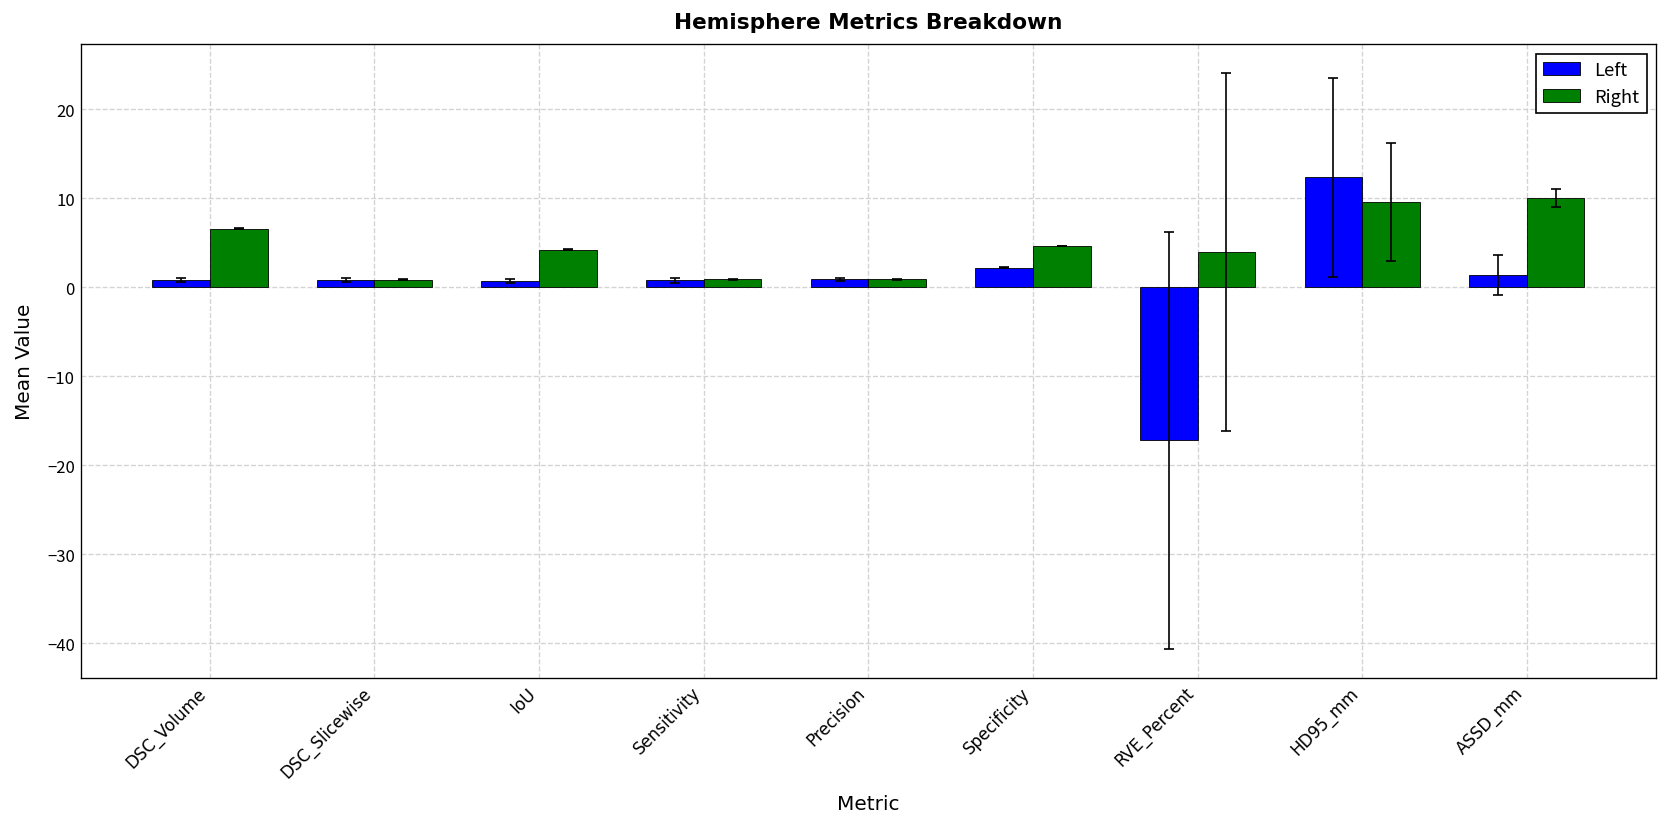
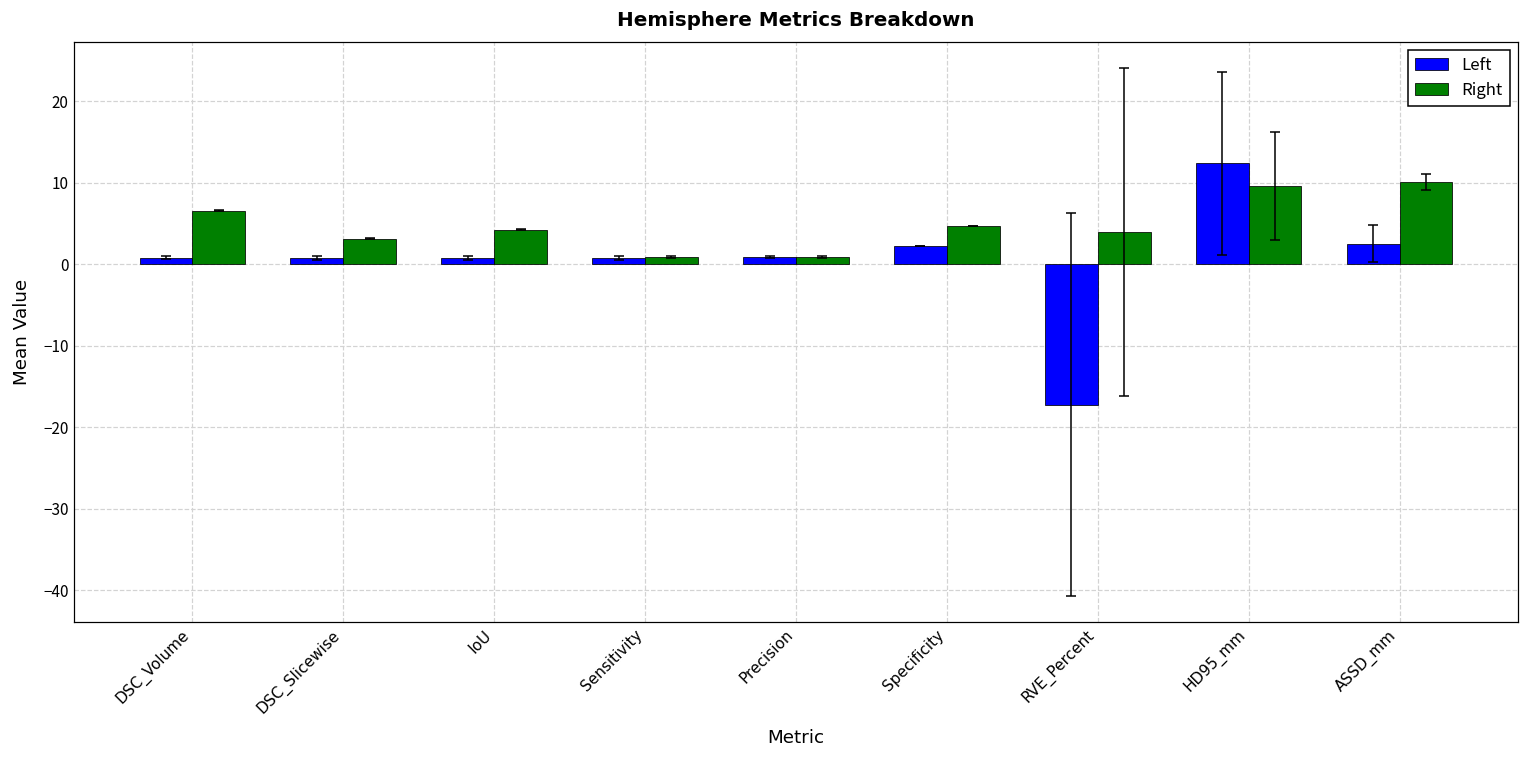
  {
    "Left": {
      "DSC_Volume": 1,
      "DSC_Slicewise": 1,
      "IoU": 1,
      "Sensitivity": 1,
      "Precision": 1,
      "Specificity": 2,
      "RVE_Percent": -17,
      "HD95_mm": 12,
-     "ASSD_mm": 1
+     "ASSD_mm": 3
    },
    "Right": {
      "DSC_Volume": 7,
-     "DSC_Slicewise": 1,
+     "DSC_Slicewise": 3,
      "IoU": 4,
      "Sensitivity": 1,
      "Precision": 1,
      "Specificity": 5,
      "RVE_Percent": 4,
      "HD95_mm": 10,
      "ASSD_mm": 10
    }
  }
